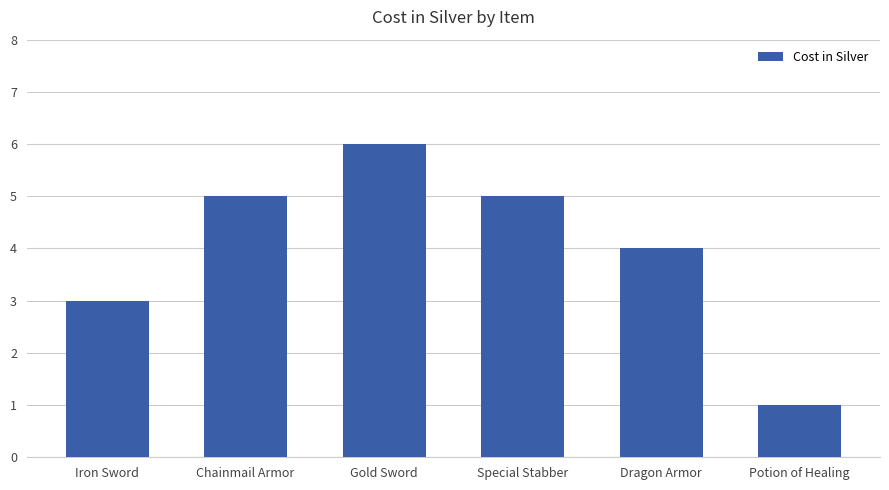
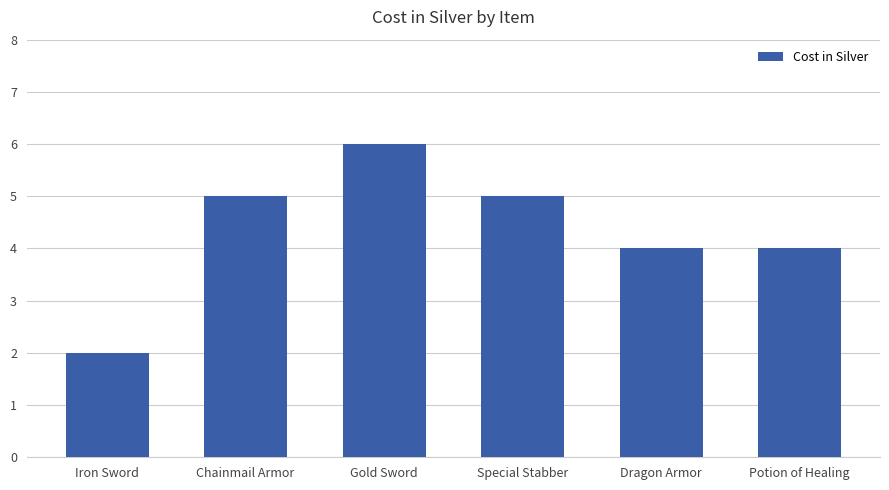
  {
-   "Iron Sword": 3,
+   "Iron Sword": 2,
    "Chainmail Armor": 5,
    "Gold Sword": 6,
    "Special Stabber": 5,
    "Dragon Armor": 4,
-   "Potion of Healing": 1
+   "Potion of Healing": 4
  }
